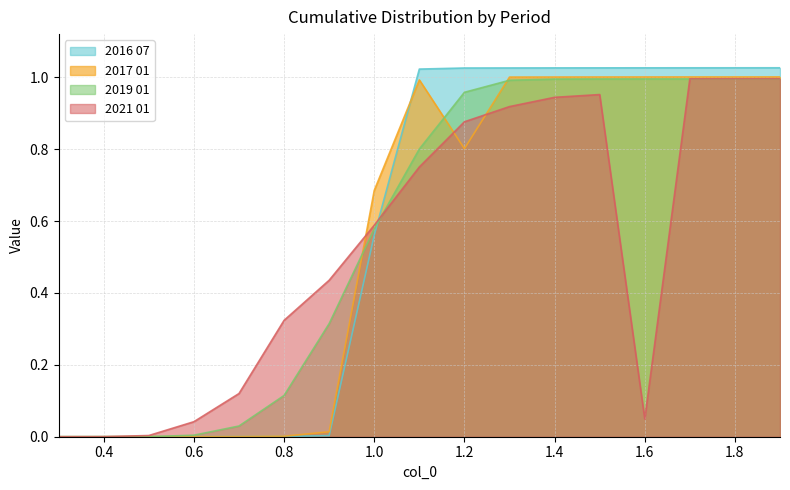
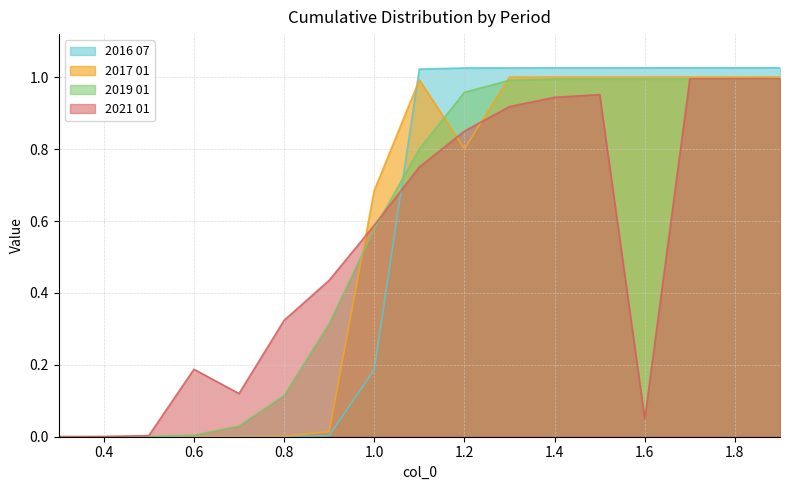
  {
    "2016 07": {
-     "1.0": 0.56,
+     "1.0": 0.19,
      "1.2": 1.03,
      "1.4": 1.03,
      "1.6": 1.03,
      "1.8": 1.03
    },
    "2017 01": {
      "1.0": 0.69,
      "1.2": 0.80
    },
    "2019 01": {
      "0.8": 0.11,
      "1.0": 0.58,
      "1.2": 0.96
    },
    "2021 01": {
-     "0.6": 0.04,
+     "0.6": 0.19,
      "0.8": 0.32,
      "1.0": 0.59,
-     "1.2": 0.88,
+     "1.2": 0.85,
      "1.4": 0.94,
      "1.6": 0.05
    }
  }
